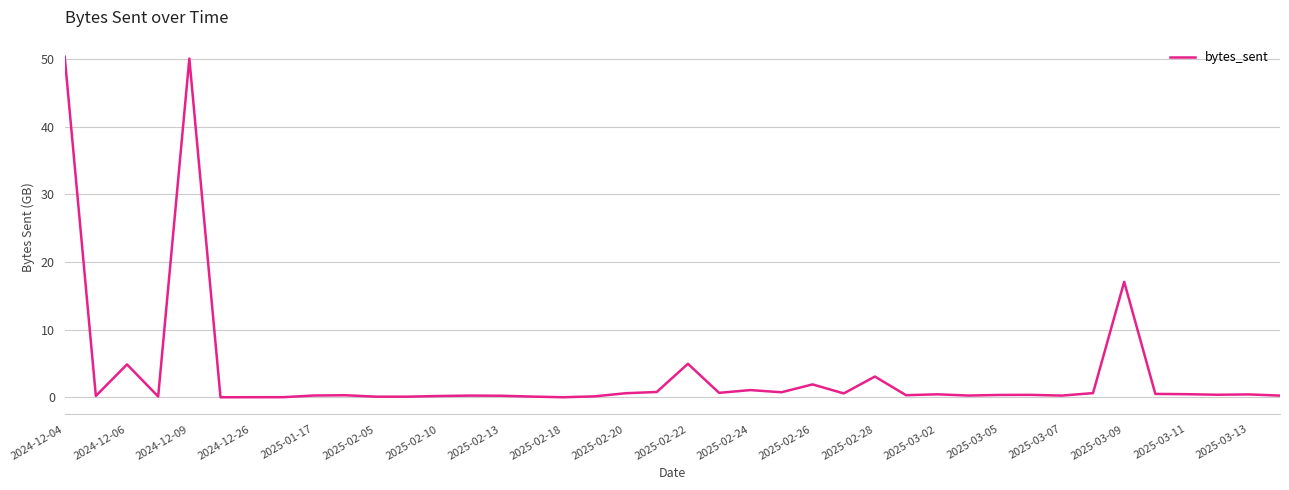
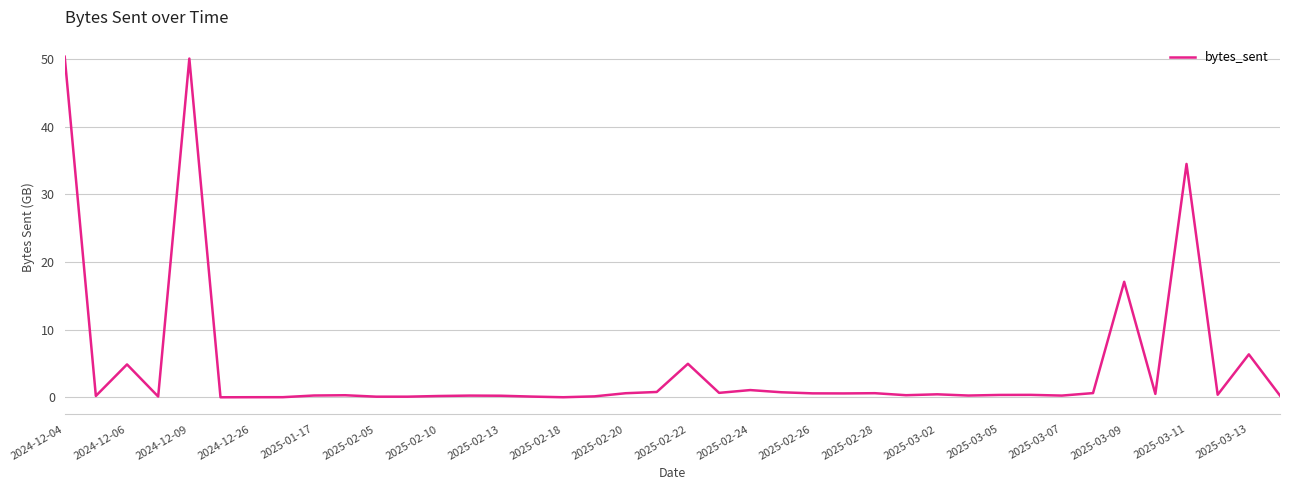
  {
    "2024-12-04": 50,
    "2024-12-06": 5,
    "2024-12-09": 50,
    "2024-12-26": 0,
    "2025-01-17": 0,
    "2025-02-05": 0,
    "2025-02-10": 0,
    "2025-02-13": 0,
    "2025-02-18": 0,
    "2025-02-20": 1,
    "2025-02-22": 5,
    "2025-02-24": 1,
-   "2025-02-26": 2,
-   "2025-02-28": 3,
+   "2025-02-26": 1,
+   "2025-02-28": 1,
    "2025-03-02": 0,
    "2025-03-05": 0,
    "2025-03-07": 0,
    "2025-03-09": 17,
-   "2025-03-11": 0,
-   "2025-03-13": 0
+   "2025-03-11": 35,
+   "2025-03-13": 6
  }
